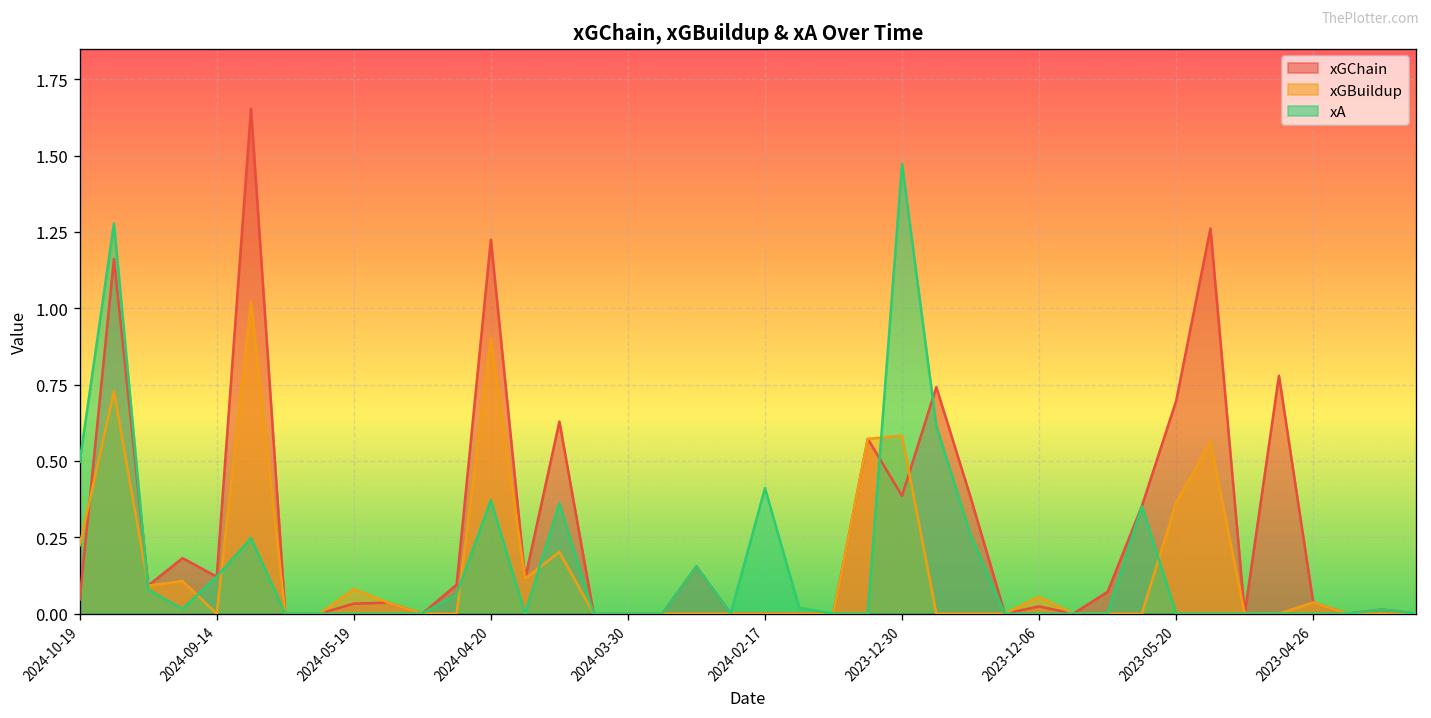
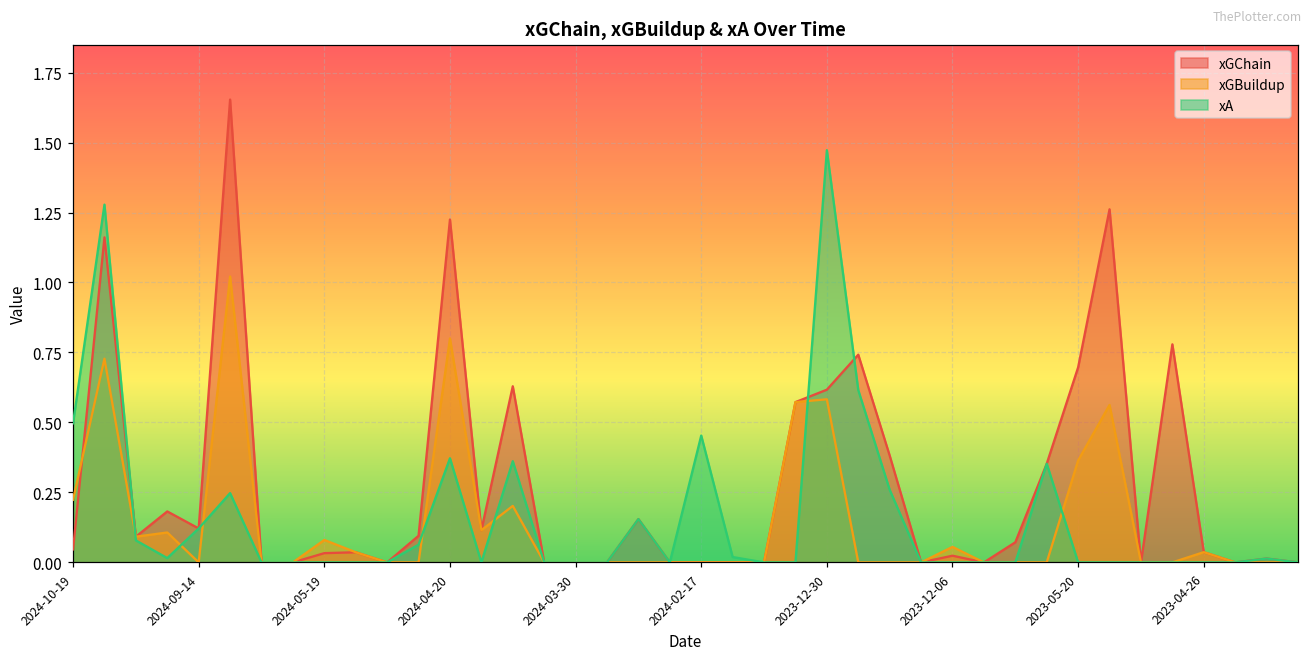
  {
    "xGChain": {
      "2024-10-19": 0.05,
      "2024-05-19": 0.03,
      "2024-04-20": 1.22,
-     "2023-12-30": 0.39,
+     "2023-12-30": 0.62,
      "2023-12-06": 0.02,
      "2023-05-20": 0.70
    },
    "xGBuildup": {
      "2024-10-19": 0.22,
      "2024-09-14": 0.00,
      "2024-05-19": 0.08,
-     "2024-04-20": 0.90,
+     "2024-04-20": 0.80,
      "2023-12-30": 0.58,
      "2023-12-06": 0.06,
      "2023-05-20": 0.36
    },
    "xA": {
      "2024-10-19": 0.50,
      "2024-05-19": 0.00,
      "2024-04-20": 0.37,
-     "2024-02-17": 0.41,
+     "2024-02-17": 0.45,
      "2023-12-30": 1.47,
      "2023-12-06": 0.00,
      "2023-05-20": 0.00,
      "2023-04-26": 0.00
    }
  }
